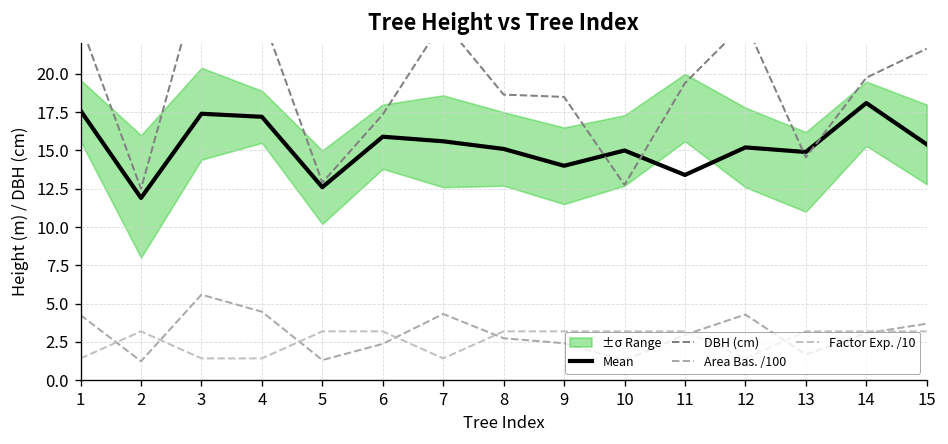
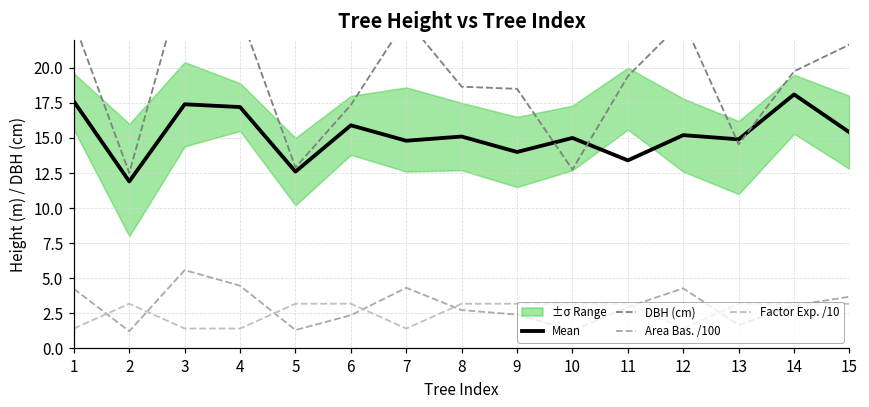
  {
    "Mean": {
      "1": 17.6,
      "2": 11.9,
      "3": 17.4,
      "4": 17.2,
      "5": 12.6,
      "6": 15.9,
-     "7": 15.6,
+     "7": 14.8,
      "8": 15.1,
      "9": 14.0,
      "10": 15.0,
      "11": 13.4,
      "12": 15.2,
      "13": 14.9,
      "14": 18.1,
      "15": 15.4
    },
    "DBH (cm)": {
      "2": 12.5,
      "5": 12.9,
      "6": 17.4,
      "8": 18.7,
      "9": 18.5,
      "10": 12.8,
      "11": 19.4,
      "13": 14.6,
      "14": 19.8,
      "15": 21.7
    }
  }
